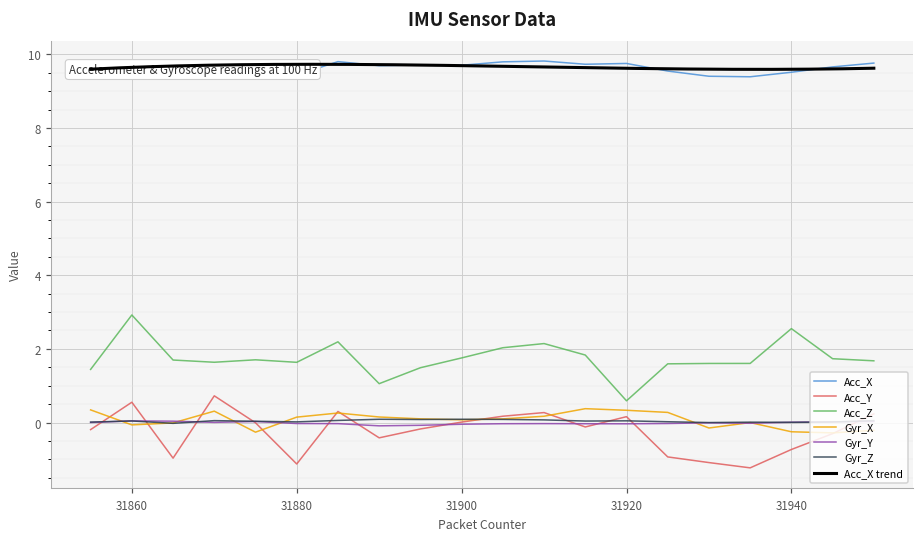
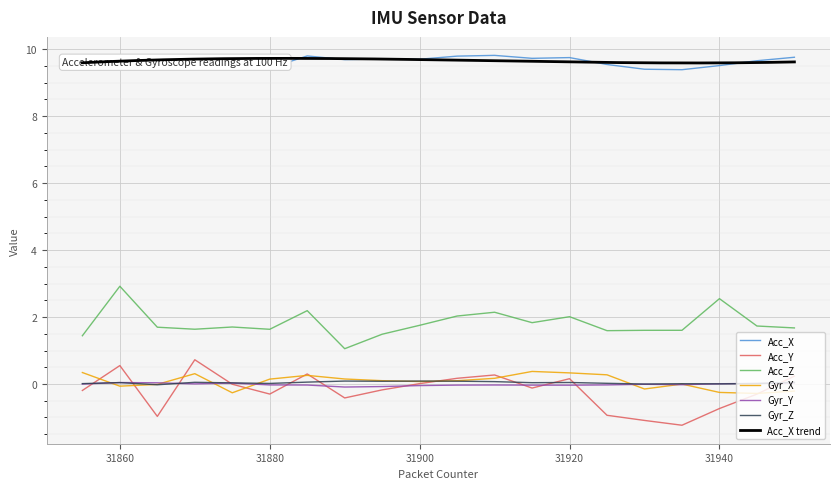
  {
    "Acc_X": {
      "31920": 9.8,
      "31940": 9.5
    },
    "Acc_Y": {
      "31860": 0.6,
-     "31880": -1.1,
+     "31880": -0.3,
      "31920": 0.2,
      "31940": -0.7
    },
    "Acc_Z": {
      "31860": 2.9,
      "31880": 1.6,
      "31900": 1.8,
-     "31920": 0.6,
+     "31920": 2.0,
      "31940": 2.5
    },
    "Gyr_X": {
      "31860": -0.1,
      "31880": 0.1,
      "31920": 0.3,
      "31940": -0.3
    },
    "Gyr_Y": {
      "31920": 0.0
    },
    "Gyr_Z": {
      "31920": 0.0
    }
  }
